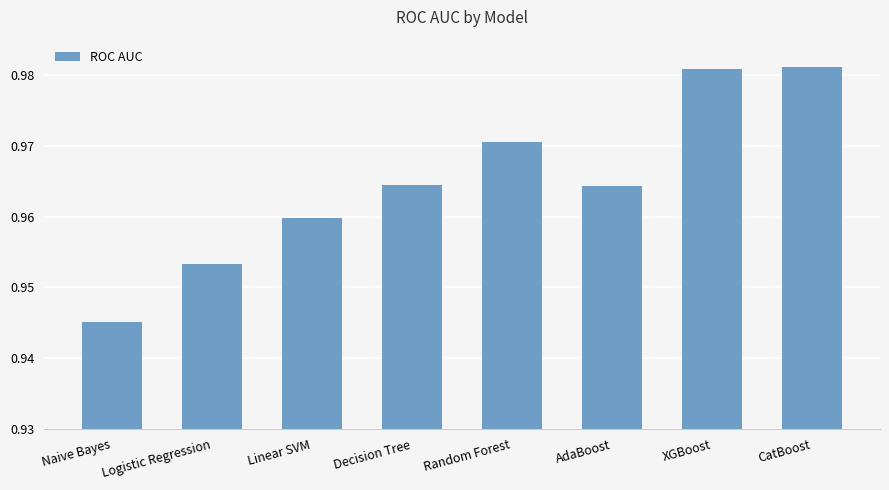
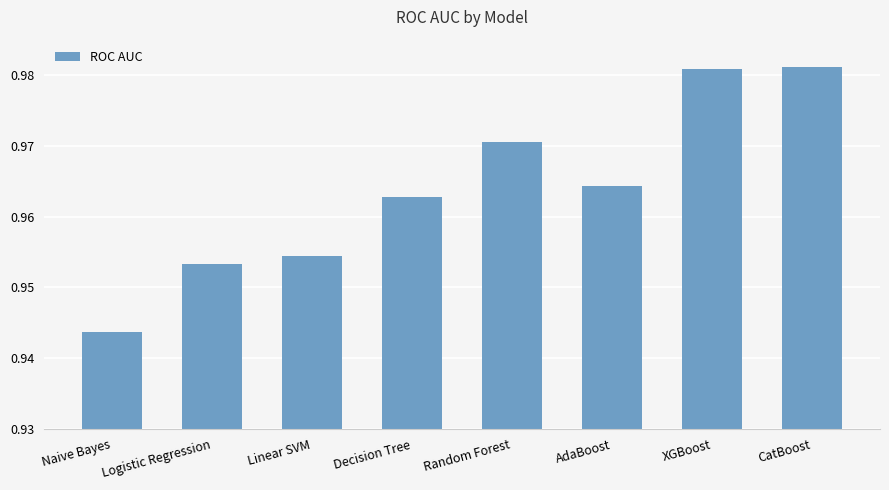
  {
-   "Naive Bayes": 0.945,
+   "Naive Bayes": 0.944,
    "Logistic Regression": 0.953,
-   "Linear SVM": 0.960,
-   "Decision Tree": 0.964,
+   "Linear SVM": 0.954,
+   "Decision Tree": 0.963,
    "Random Forest": 0.970,
    "AdaBoost": 0.964,
    "XGBoost": 0.981,
    "CatBoost": 0.981
  }
